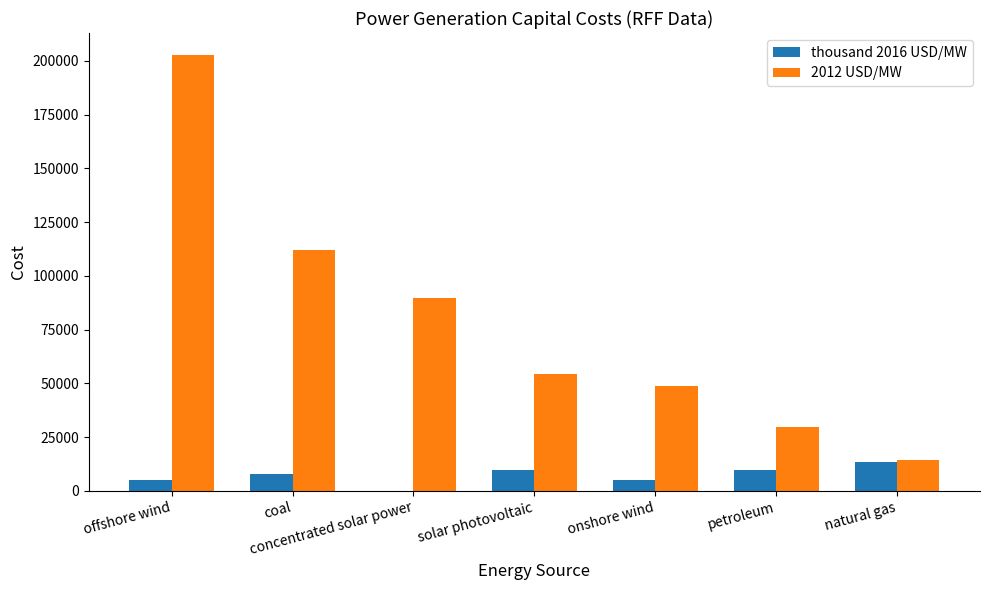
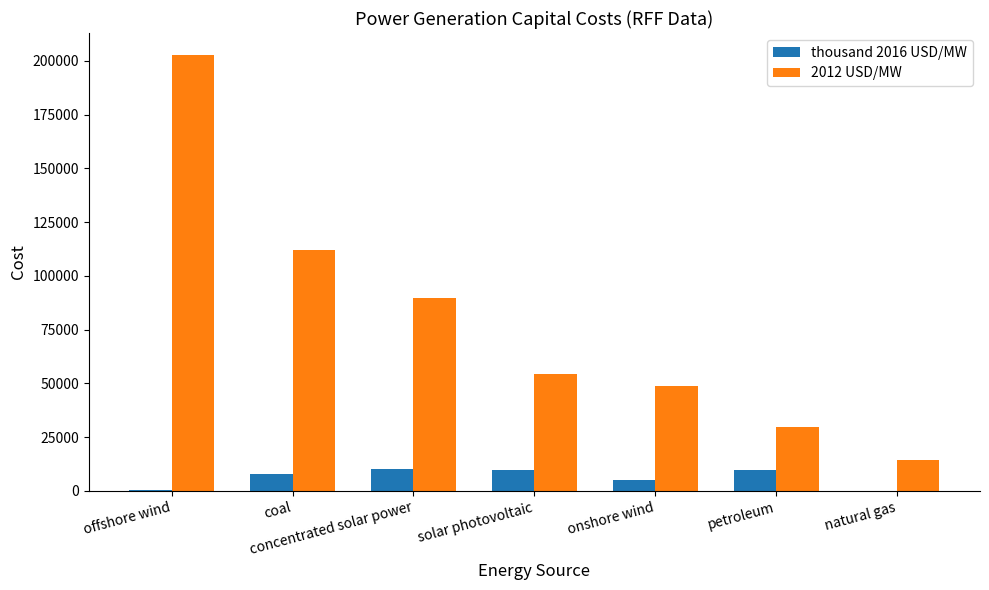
  {
    "thousand 2016 USD/MW": {
-     "offshore wind": 5000,
+     "offshore wind": 0,
      "coal": 8000,
-     "concentrated solar power": 0,
+     "concentrated solar power": 10000,
      "solar photovoltaic": 10000,
      "onshore wind": 5000,
      "petroleum": 10000,
-     "natural gas": 13000
+     "natural gas": 0
    },
    "2012 USD/MW": {
      "offshore wind": 203000,
      "coal": 112000,
      "concentrated solar power": 90000,
      "solar photovoltaic": 55000,
      "onshore wind": 49000,
      "petroleum": 30000,
      "natural gas": 14000
    }
  }
